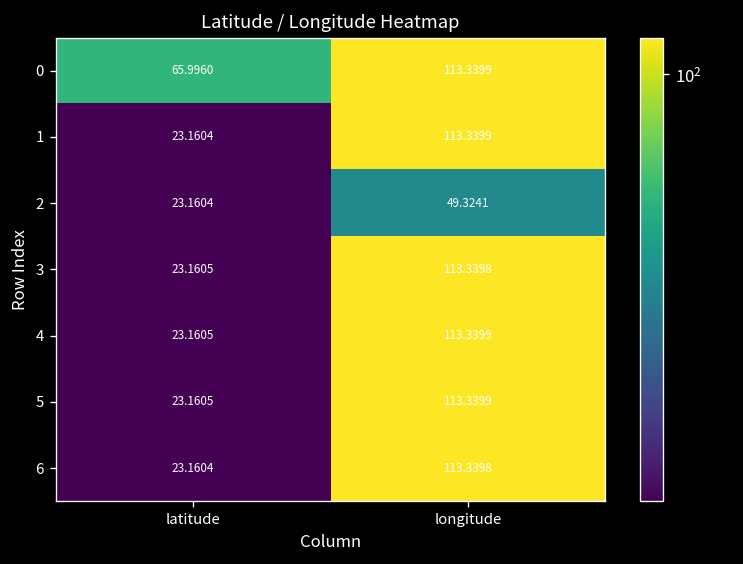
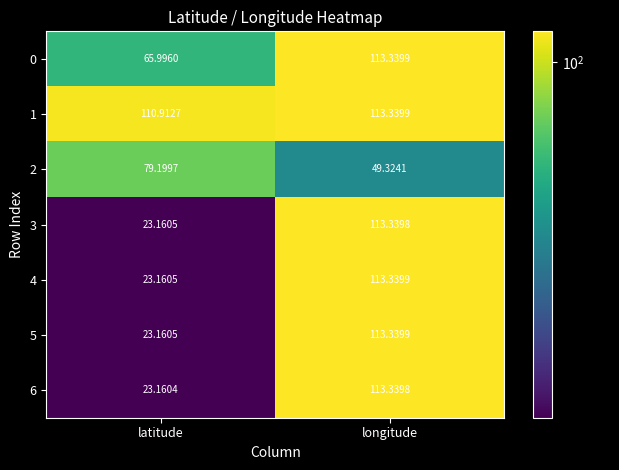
  {
    "0": {
      "latitude": 65.9960,
      "longitude": 113.3399
    },
    "1": {
-     "latitude": 23.1604,
+     "latitude": 110.9127,
      "longitude": 113.3399
    },
    "2": {
-     "latitude": 23.1604,
+     "latitude": 79.1997,
      "longitude": 49.3241
    },
    "3": {
      "latitude": 23.1605,
      "longitude": 113.3398
    },
    "4": {
      "latitude": 23.1605,
      "longitude": 113.3399
    },
    "5": {
      "latitude": 23.1605,
      "longitude": 113.3399
    },
    "6": {
      "latitude": 23.1604,
      "longitude": 113.3398
    }
  }
